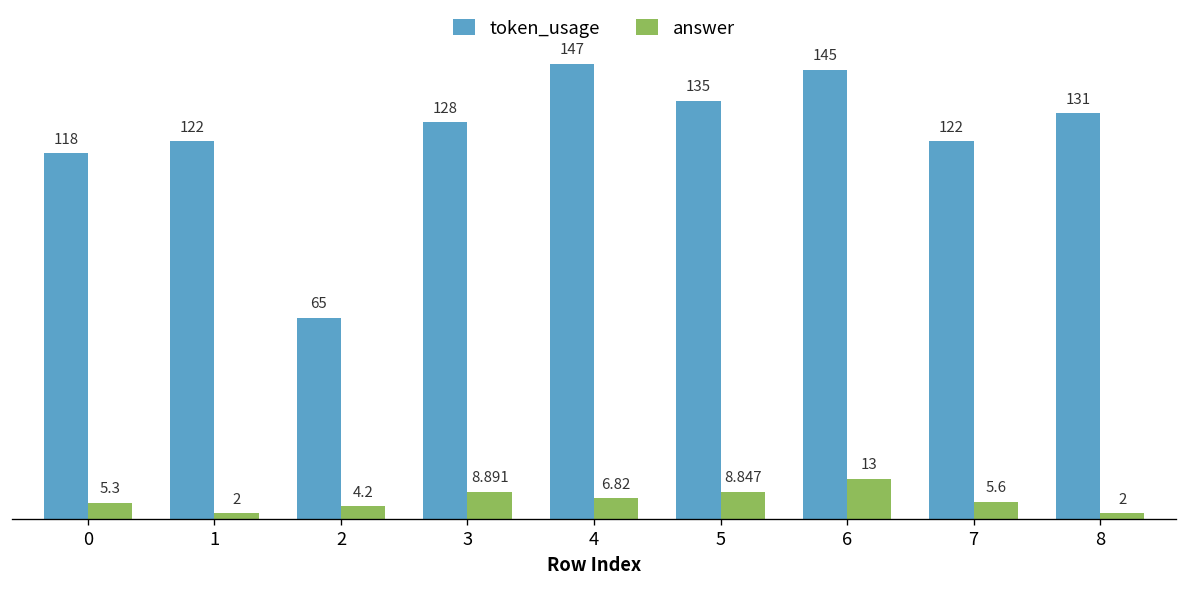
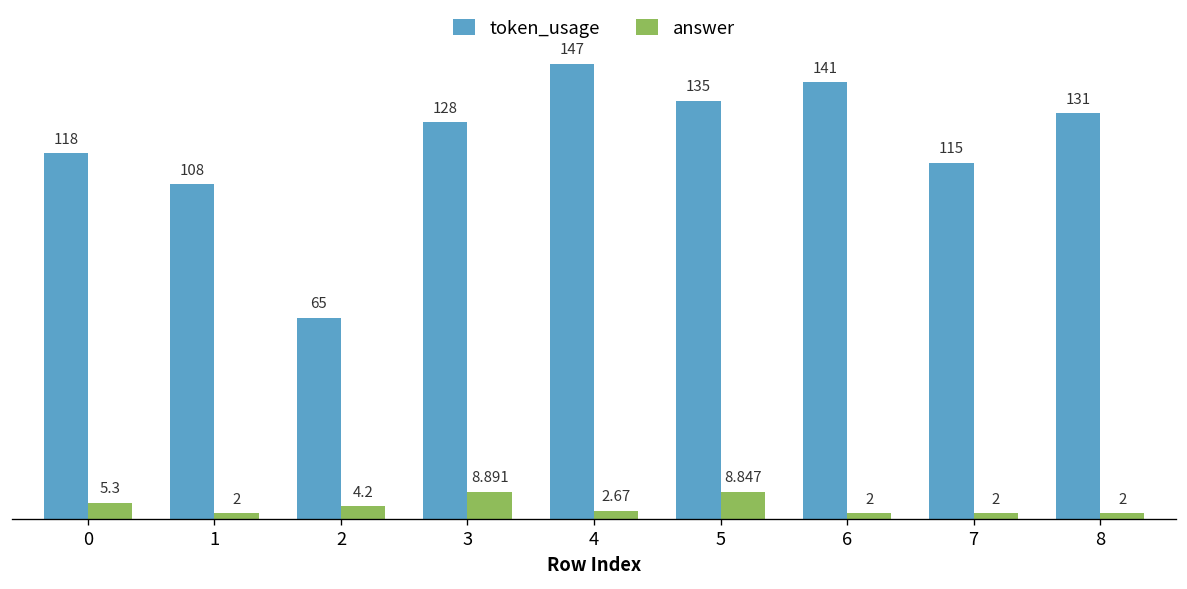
  {
    "token_usage": {
      "0": 118,
-     "1": 122,
+     "1": 108,
      "2": 65,
      "3": 128,
      "4": 147,
      "5": 135,
-     "6": 145,
-     "7": 122,
+     "6": 141,
+     "7": 115,
      "8": 131
    },
    "answer": {
      "0": 5.3,
      "1": 2,
      "2": 4.2,
      "3": 8.891,
-     "4": 6.82,
+     "4": 2.67,
      "5": 8.847,
-     "6": 13,
-     "7": 5.6,
+     "6": 2,
+     "7": 2,
      "8": 2
    }
  }
